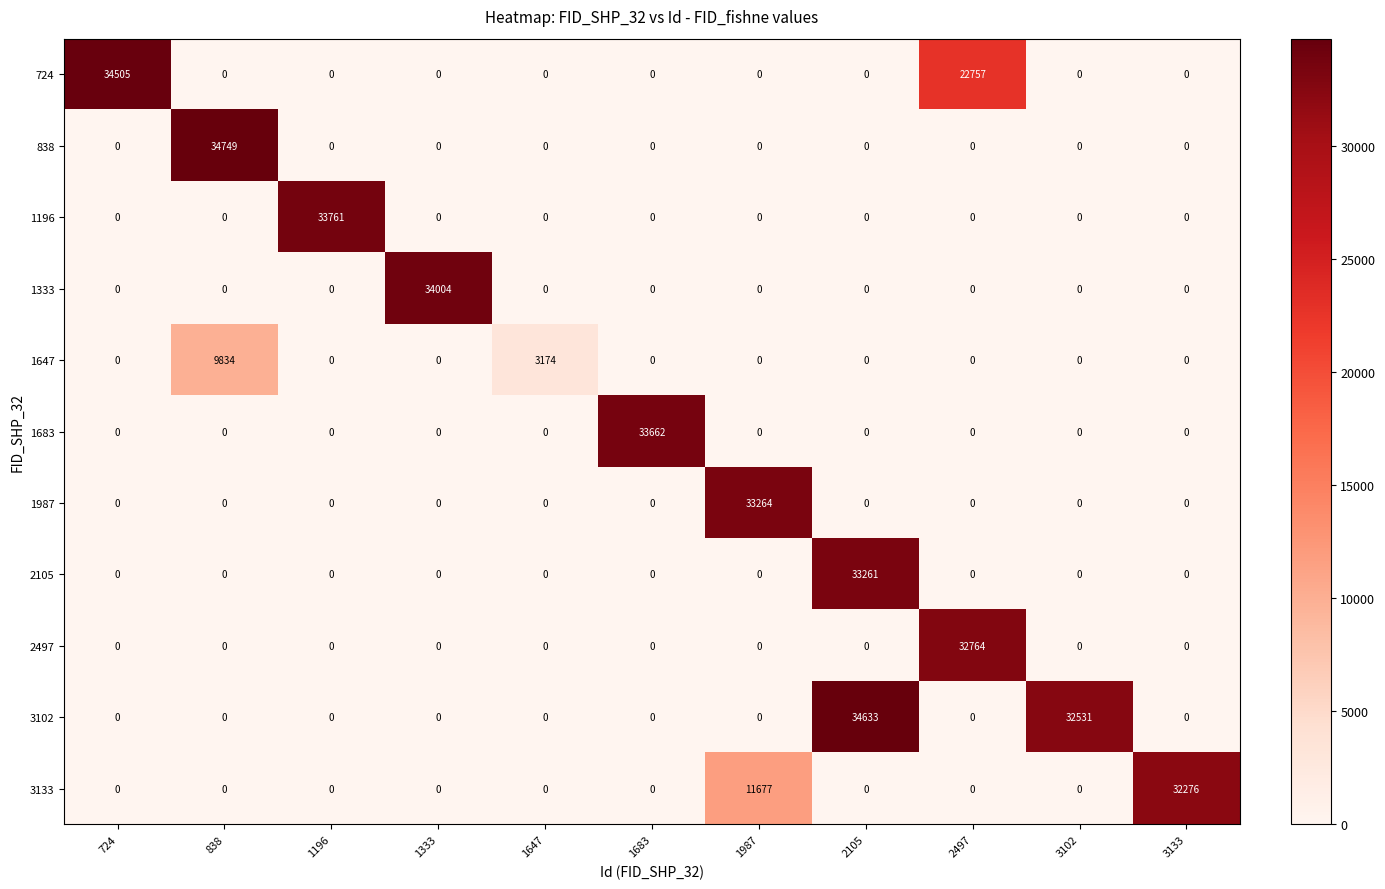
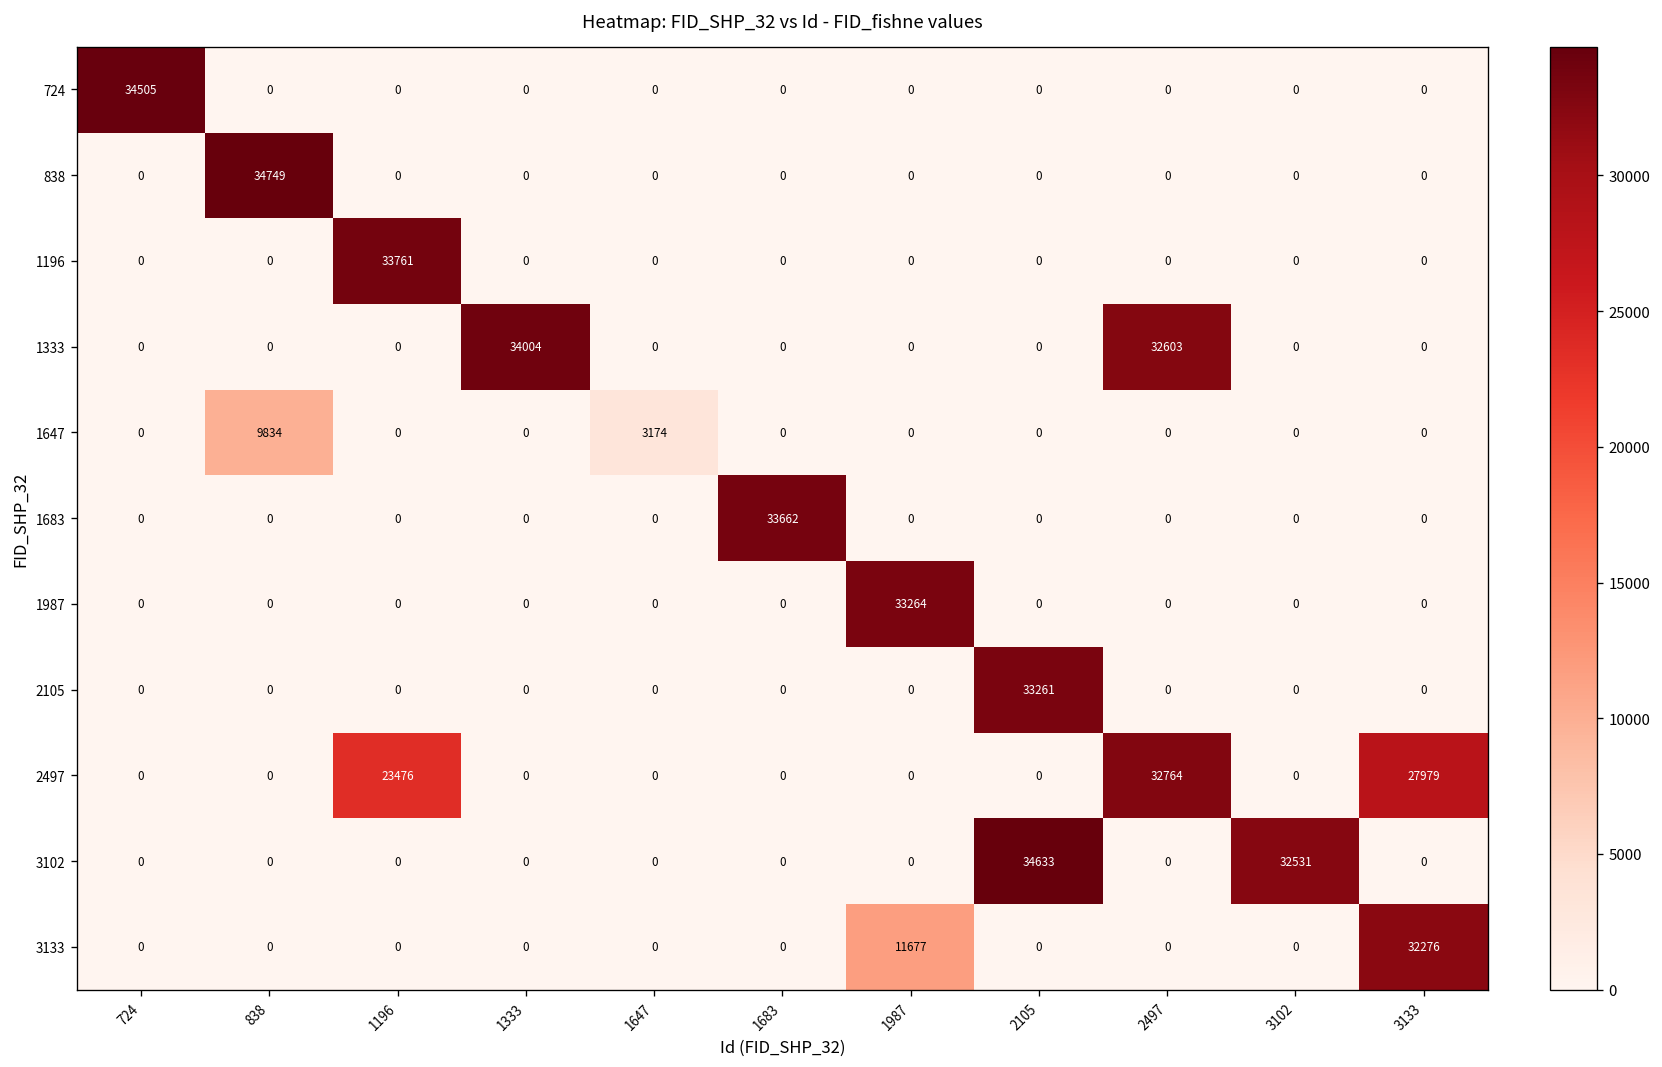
  {
    "724": {
      "724": 34505,
      "838": 0,
      "1196": 0,
      "1333": 0,
      "1647": 0,
      "1683": 0,
      "1987": 0,
      "2105": 0,
-     "2497": 22757,
+     "2497": 0,
      "3102": 0,
      "3133": 0
    },
    "838": {
      "724": 0,
      "838": 34749,
      "1196": 0,
      "1333": 0,
      "1647": 0,
      "1683": 0,
      "1987": 0,
      "2105": 0,
      "2497": 0,
      "3102": 0,
      "3133": 0
    },
    "1196": {
      "724": 0,
      "838": 0,
      "1196": 33761,
      "1333": 0,
      "1647": 0,
      "1683": 0,
      "1987": 0,
      "2105": 0,
      "2497": 0,
      "3102": 0,
      "3133": 0
    },
    "1333": {
      "724": 0,
      "838": 0,
      "1196": 0,
      "1333": 34004,
      "1647": 0,
      "1683": 0,
      "1987": 0,
      "2105": 0,
-     "2497": 0,
+     "2497": 32603,
      "3102": 0,
      "3133": 0
    },
    "1647": {
      "724": 0,
      "838": 9834,
      "1196": 0,
      "1333": 0,
      "1647": 3174,
      "1683": 0,
      "1987": 0,
      "2105": 0,
      "2497": 0,
      "3102": 0,
      "3133": 0
    },
    "1683": {
      "724": 0,
      "838": 0,
      "1196": 0,
      "1333": 0,
      "1647": 0,
      "1683": 33662,
      "1987": 0,
      "2105": 0,
      "2497": 0,
      "3102": 0,
      "3133": 0
    },
    "1987": {
      "724": 0,
      "838": 0,
      "1196": 0,
      "1333": 0,
      "1647": 0,
      "1683": 0,
      "1987": 33264,
      "2105": 0,
      "2497": 0,
      "3102": 0,
      "3133": 0
    },
    "2105": {
      "724": 0,
      "838": 0,
      "1196": 0,
      "1333": 0,
      "1647": 0,
      "1683": 0,
      "1987": 0,
      "2105": 33261,
      "2497": 0,
      "3102": 0,
      "3133": 0
    },
    "2497": {
      "724": 0,
      "838": 0,
-     "1196": 0,
+     "1196": 23476,
      "1333": 0,
      "1647": 0,
      "1683": 0,
      "1987": 0,
      "2105": 0,
      "2497": 32764,
      "3102": 0,
-     "3133": 0
+     "3133": 27979
    },
    "3102": {
      "724": 0,
      "838": 0,
      "1196": 0,
      "1333": 0,
      "1647": 0,
      "1683": 0,
      "1987": 0,
      "2105": 34633,
      "2497": 0,
      "3102": 32531,
      "3133": 0
    },
    "3133": {
      "724": 0,
      "838": 0,
      "1196": 0,
      "1333": 0,
      "1647": 0,
      "1683": 0,
      "1987": 11677,
      "2105": 0,
      "2497": 0,
      "3102": 0,
      "3133": 32276
    }
  }
